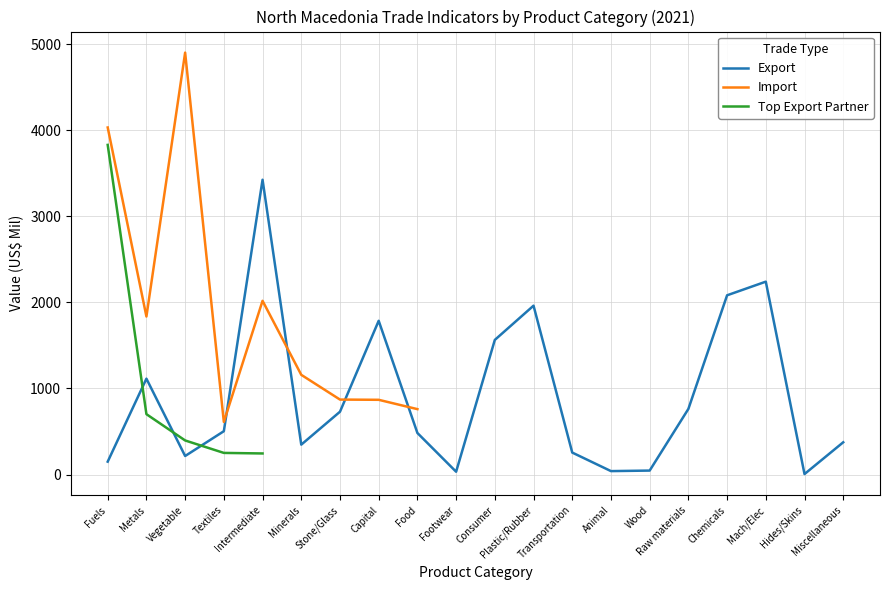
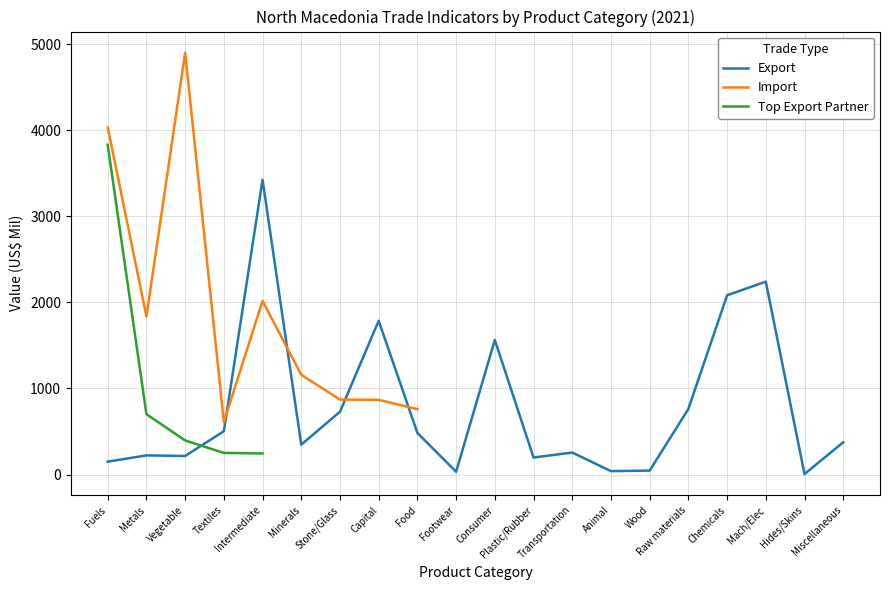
  {
    "Export": {
      "Fuels": 200,
-     "Metals": 1100,
+     "Metals": 200,
      "Vegetable": 200,
      "Textiles": 500,
      "Intermediate": 3400,
      "Minerals": 300,
      "Stone/Glass": 700,
      "Capital": 1800,
      "Food": 500,
      "Footwear": 0,
      "Consumer": 1600,
-     "Plastic/Rubber": 2000,
+     "Plastic/Rubber": 200,
      "Transportation": 300,
      "Animal": 0,
      "Wood": 0,
      "Raw materials": 800,
      "Chemicals": 2100,
      "Mach/Elec": 2200,
      "Hides/Skins": 0,
      "Miscellaneous": 400
    },
    "Import": {
      "Fuels": 4000,
      "Metals": 1800,
      "Vegetable": 4900,
      "Textiles": 600,
      "Intermediate": 2000,
      "Minerals": 1200,
      "Stone/Glass": 900,
      "Capital": 900,
      "Food": 800
    },
    "Top Export Partner": {
      "Fuels": 3800,
      "Metals": 700,
      "Vegetable": 400,
      "Textiles": 300,
      "Intermediate": 200
    }
  }
